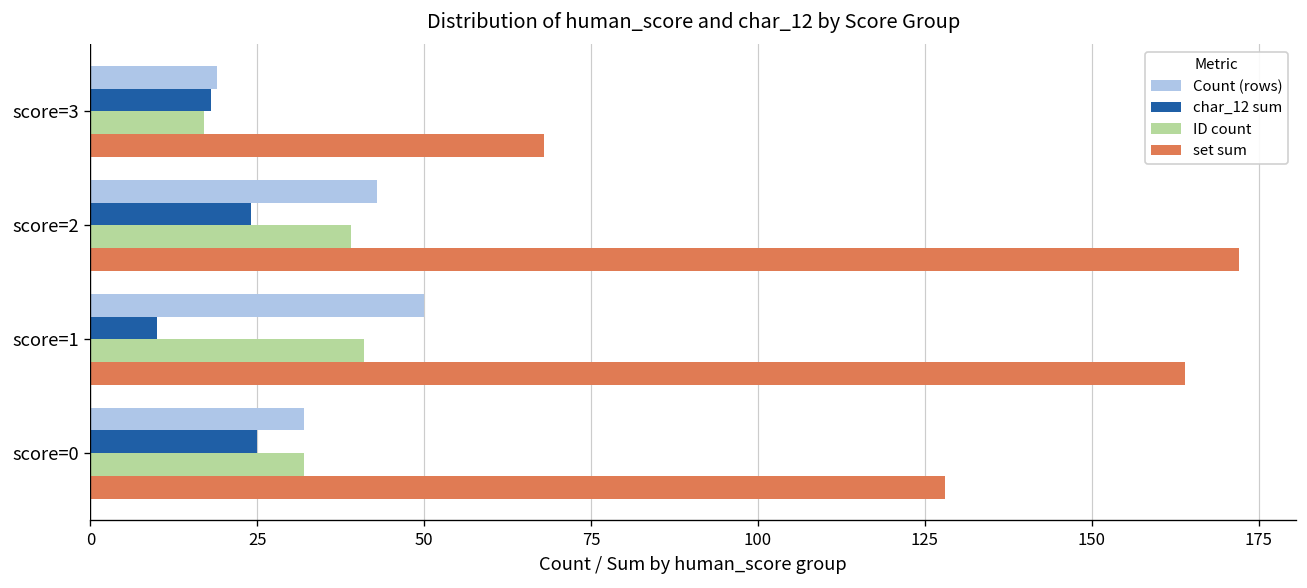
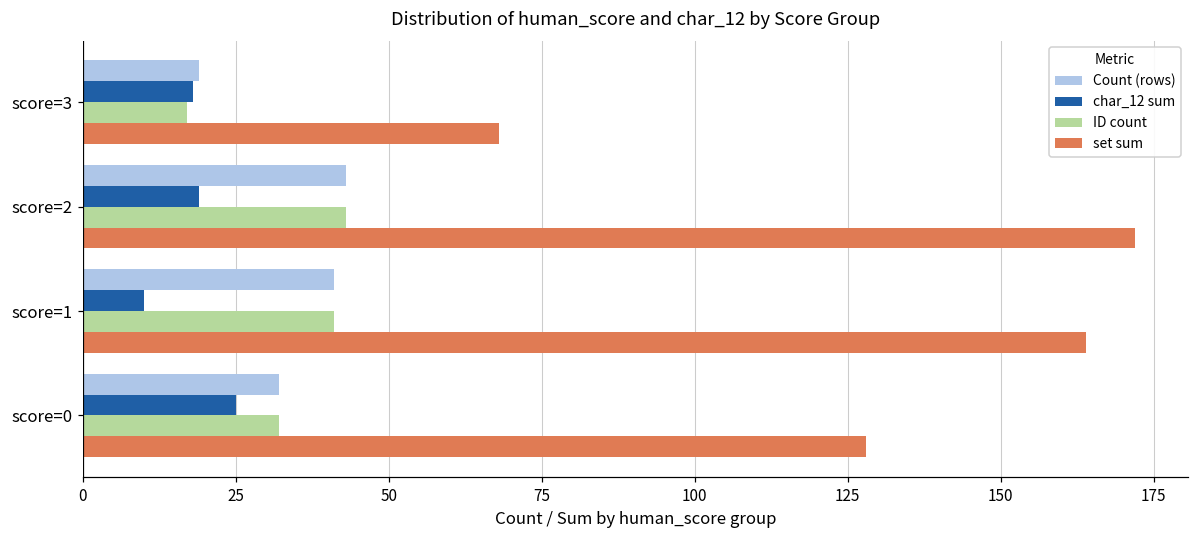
  {
    "Count (rows)": {
      "score=3": 19,
      "score=2": 43,
-     "score=1": 50,
+     "score=1": 41,
      "score=0": 32
    },
    "char_12 sum": {
      "score=3": 18,
-     "score=2": 24,
+     "score=2": 19,
      "score=1": 10,
      "score=0": 25
    },
    "ID count": {
      "score=3": 17,
-     "score=2": 39,
+     "score=2": 43,
      "score=1": 41,
      "score=0": 32
    },
    "set sum": {
      "score=3": 68,
      "score=2": 172,
      "score=1": 164,
      "score=0": 128
    }
  }
